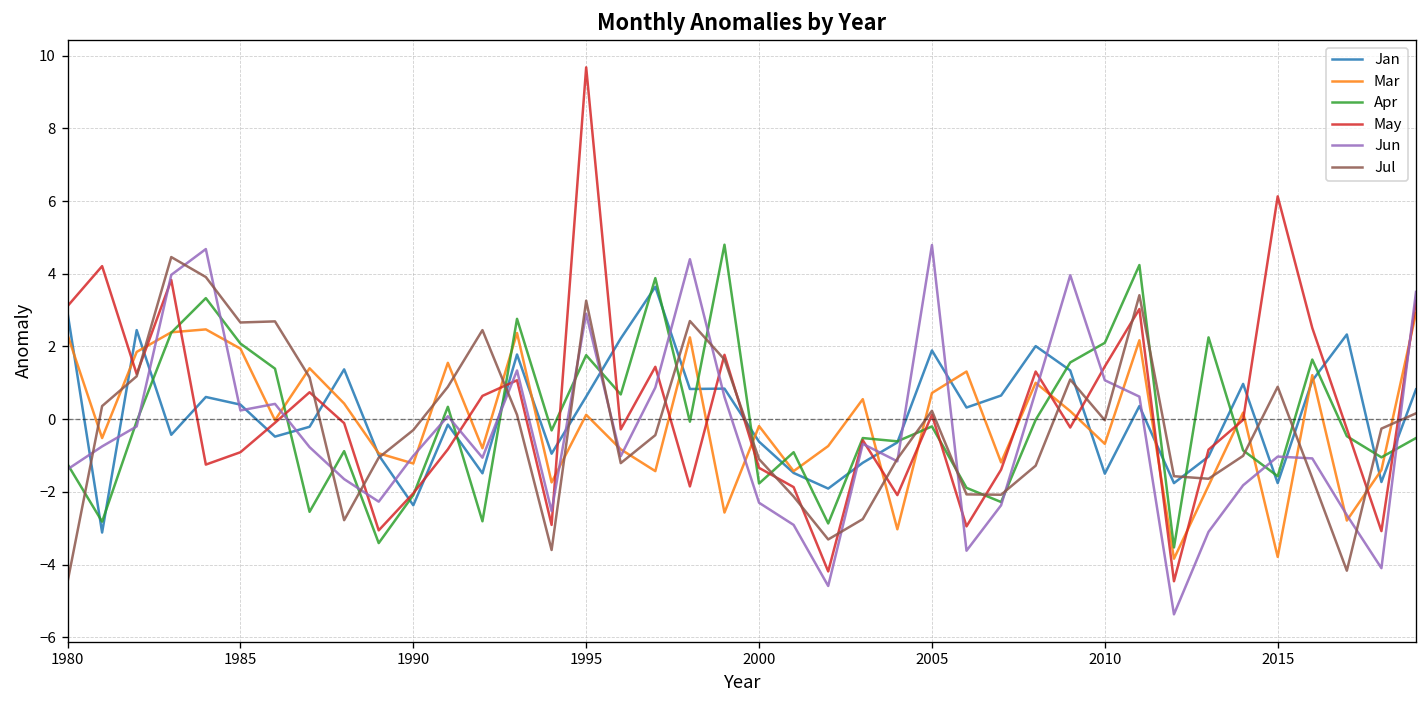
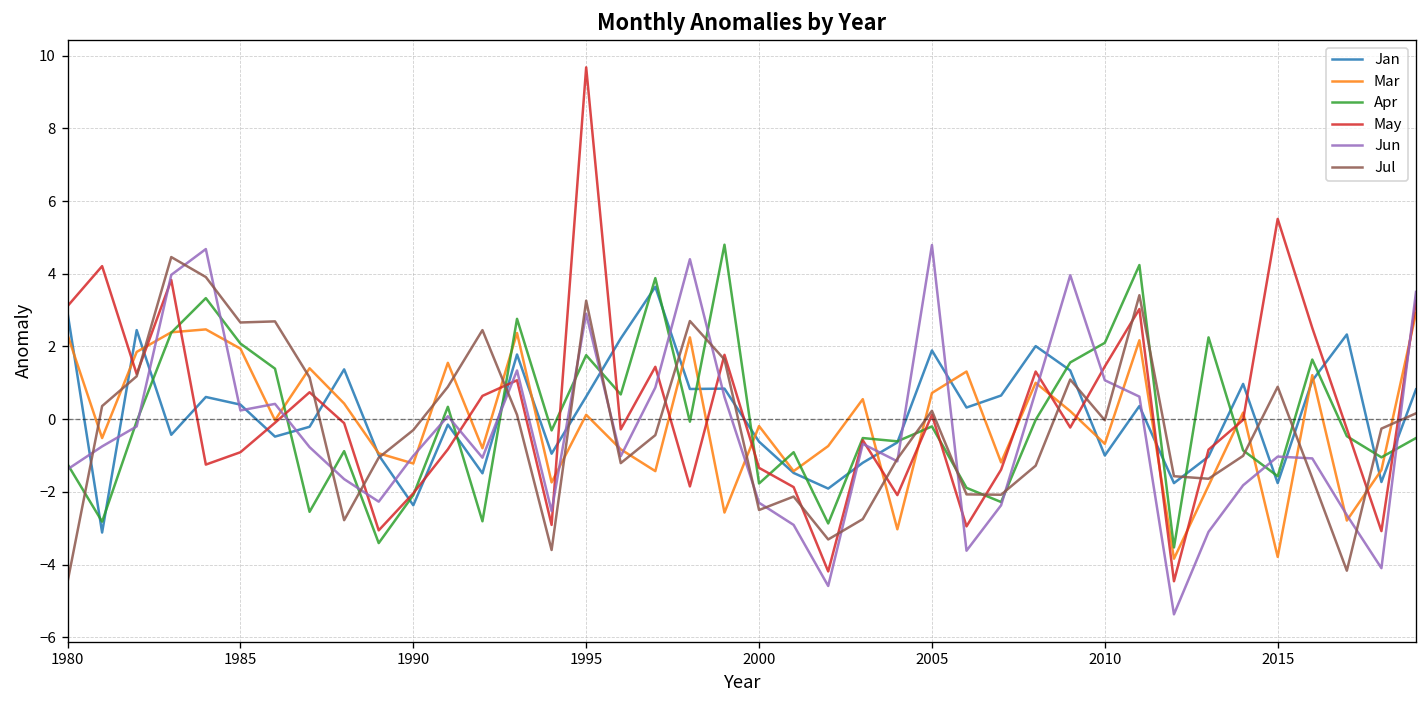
  {
    "Jan": {
      "1980": 2.9,
      "1985": 0.4,
      "1990": -2.4,
      "1995": 0.6,
      "2000": -0.6,
      "2005": 1.9,
-     "2010": -1.5,
+     "2010": -1.0,
      "2015": -1.8
    },
    "Mar": {
      "1980": 2.3,
      "1985": 1.9,
      "1990": -1.2,
      "1995": 0.1,
      "2000": -0.2,
      "2005": 0.7,
      "2010": -0.7,
      "2015": -3.8
    },
    "Apr": {
      "1980": -1.2,
      "1985": 2.1,
      "1995": 1.8,
      "2000": -1.8,
      "2005": -0.2,
      "2010": 2.1,
      "2015": -1.6
    },
    "May": {
      "1980": 3.1,
      "1985": -0.9,
      "1995": 9.7,
      "2000": -1.3,
      "2005": 0.1,
      "2010": 1.5,
-     "2015": 6.1
+     "2015": 5.5
    },
    "Jun": {
      "1980": -1.4,
      "1985": 0.2,
      "1990": -1.0,
      "1995": 2.9,
      "2000": -2.3,
      "2005": 4.8,
      "2010": 1.1,
      "2015": -1.0
    },
    "Jul": {
      "1980": -4.5,
      "1985": 2.7,
      "1990": -0.3,
      "1995": 3.3,
-     "2000": -1.1,
+     "2000": -2.5,
      "2005": 0.2,
      "2010": 0.0,
      "2015": 0.9
    }
  }
